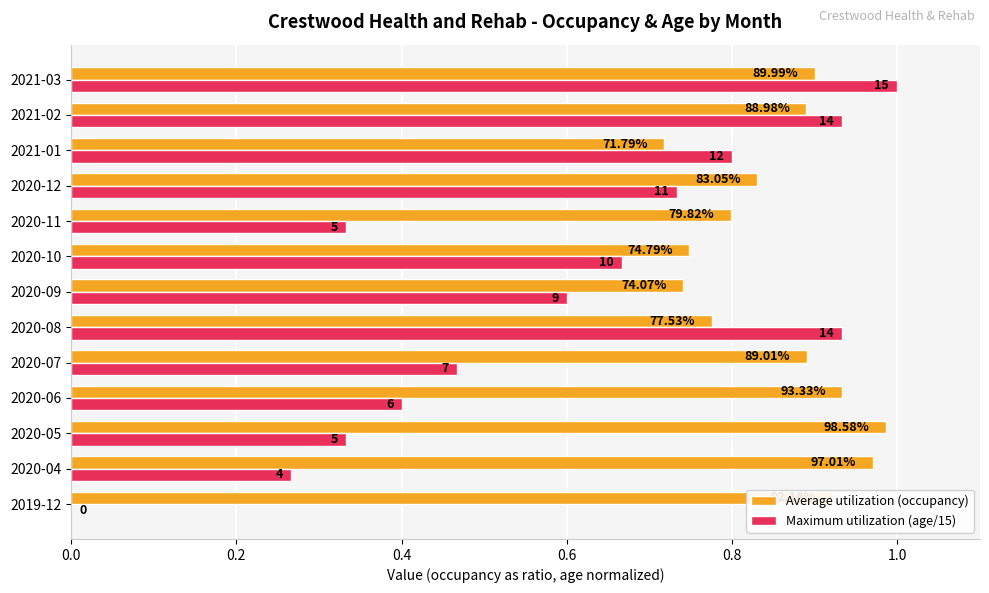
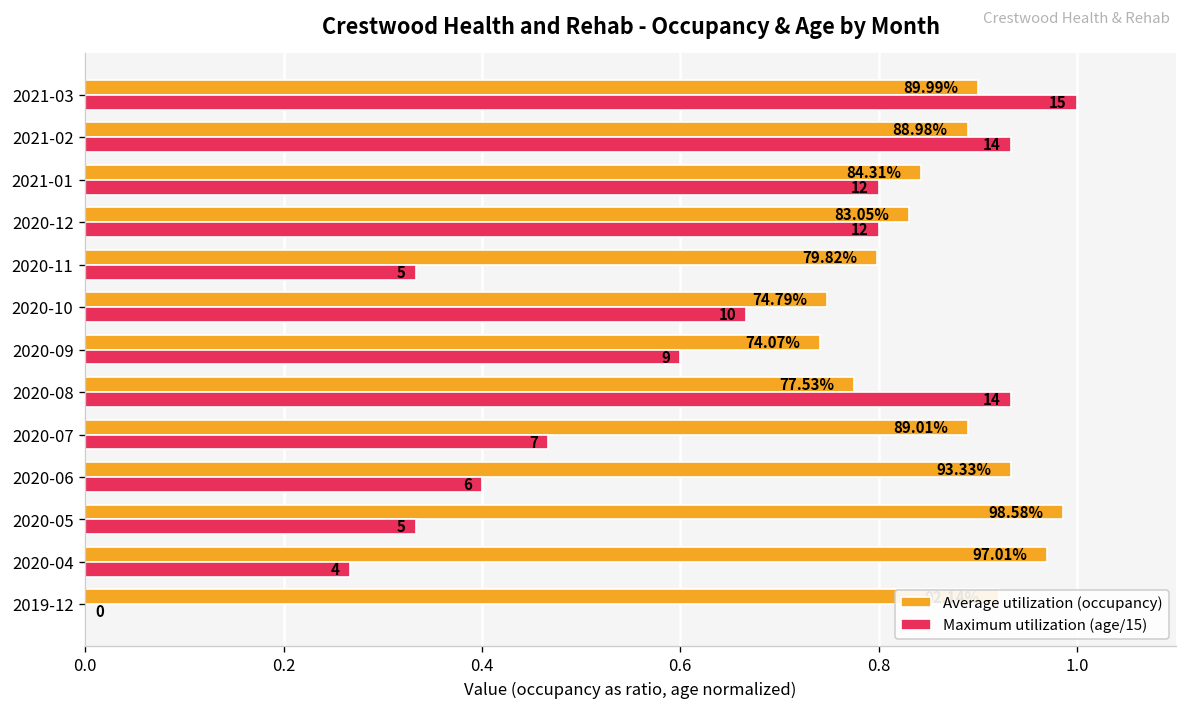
  {
    "Average utilization (occupancy)": {
      "2021-03": "89.99%",
      "2021-02": "88.98%",
-     "2021-01": "71.79%",
+     "2021-01": "84.31%",
      "2020-12": "83.05%",
      "2020-11": "79.82%",
      "2020-10": "74.79%",
      "2020-09": "74.07%",
      "2020-08": "77.53%",
      "2020-07": "89.01%",
      "2020-06": "93.33%",
      "2020-05": "98.58%",
      "2020-04": "97.01%"
    },
    "Maximum utilization (age/15)": {
-     "2020-12": "11",
+     "2020-12": "12",
      "2019-12": "0"
    }
  }
